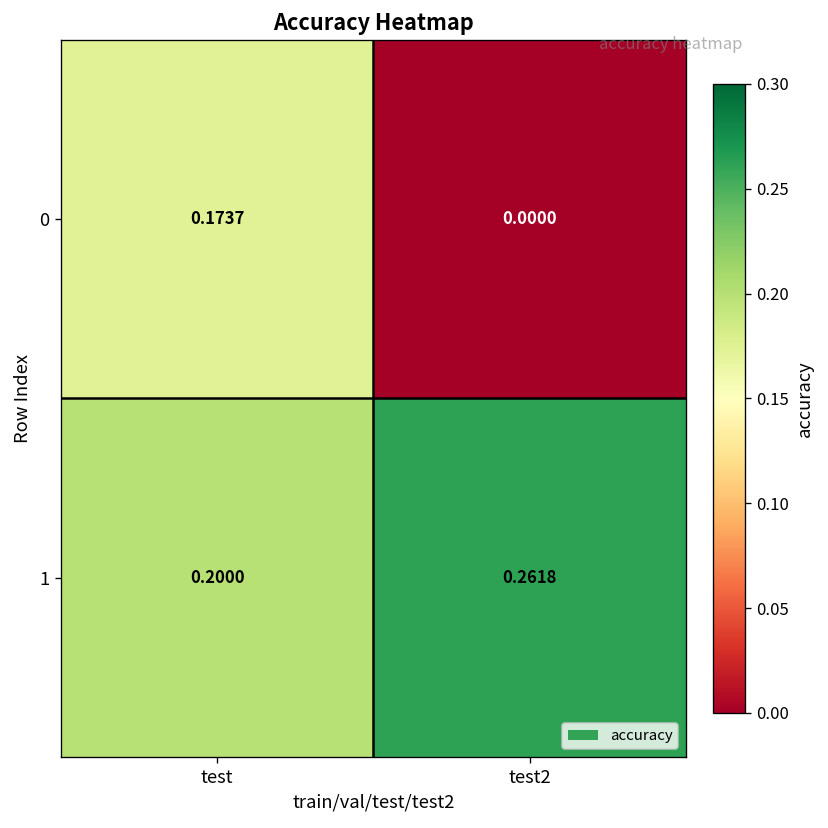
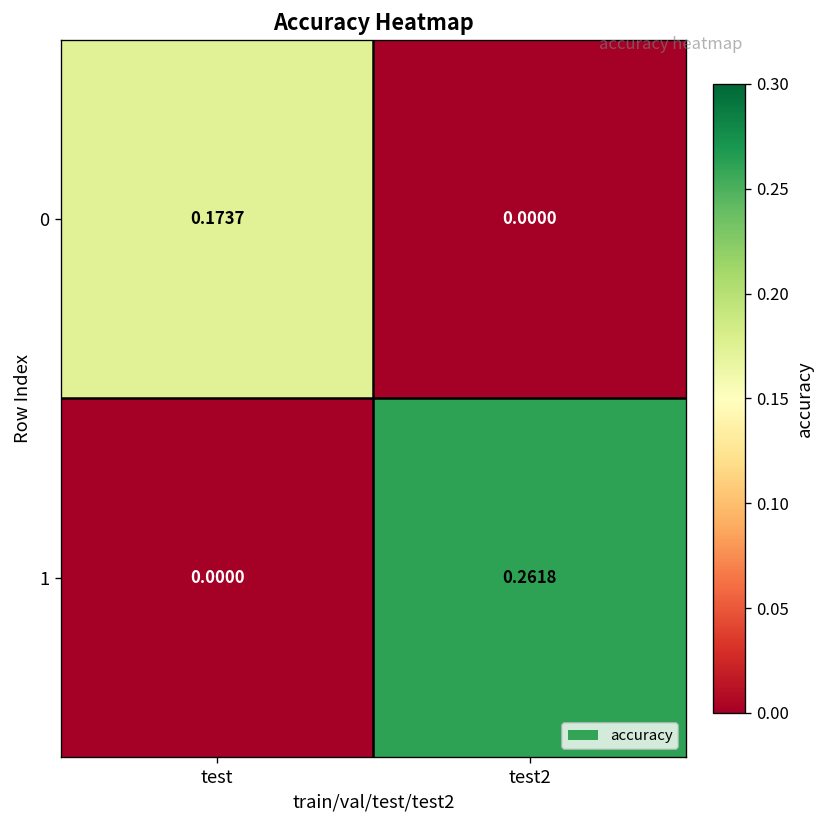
  {
    "0": {
      "test": 0.1737,
      "test2": 0.0000
    },
    "1": {
-     "test": 0.2000,
+     "test": 0.0000,
      "test2": 0.2618
    }
  }
